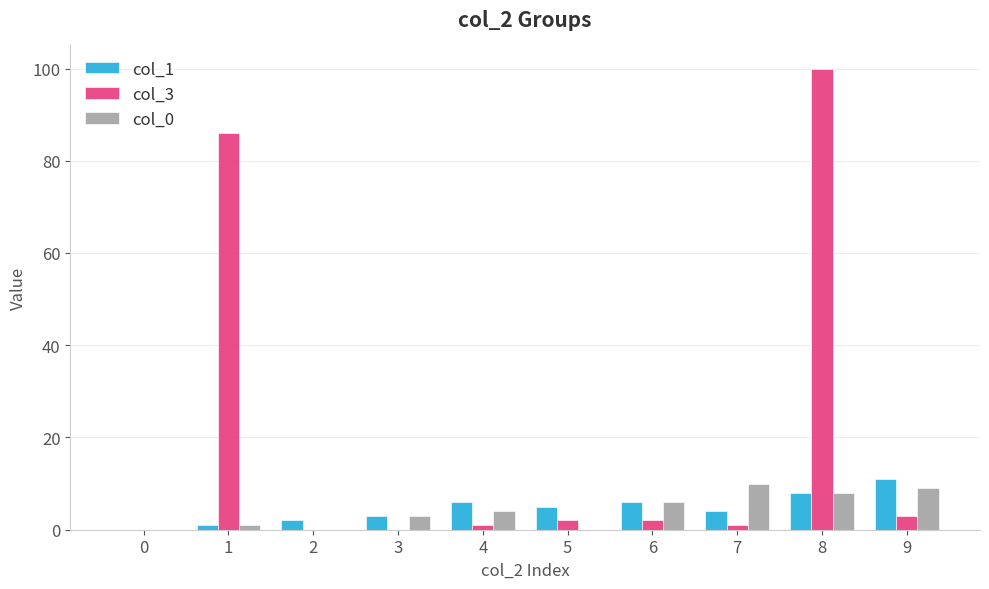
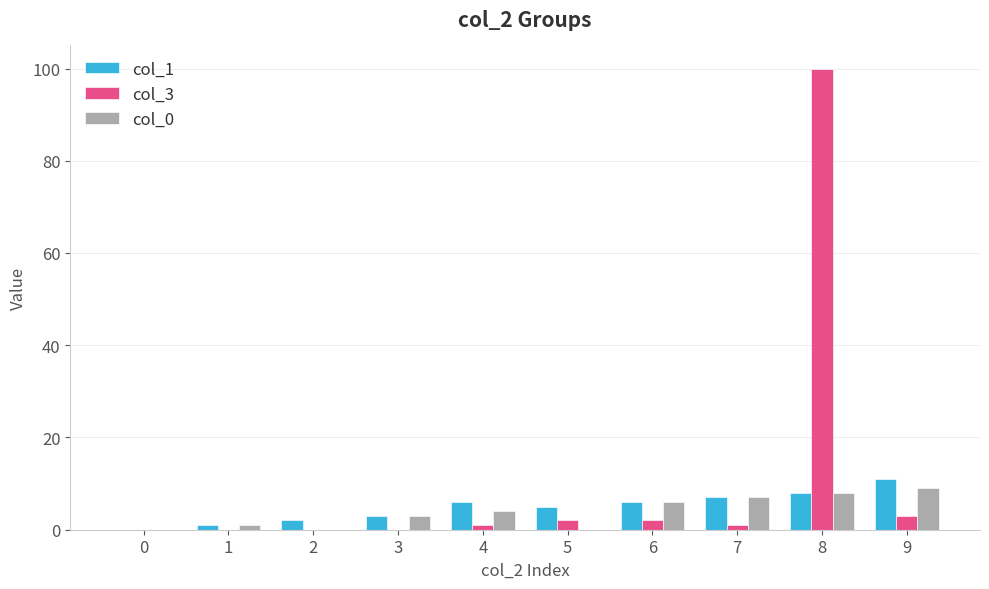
  {
    "col_1": {
      "0": 0,
      "1": 1,
      "2": 2,
      "3": 3,
      "4": 6,
      "5": 5,
      "6": 6,
-     "7": 4,
+     "7": 7,
      "8": 8,
      "9": 11
    },
    "col_3": {
      "0": 0,
-     "1": 86,
+     "1": 0,
      "2": 0,
      "3": 0,
      "4": 1,
      "5": 2,
      "6": 2,
      "7": 1,
      "8": 100,
      "9": 3
    },
    "col_0": {
      "0": 0,
      "1": 1,
      "2": 0,
      "3": 3,
      "4": 4,
      "5": 0,
      "6": 6,
-     "7": 10,
+     "7": 7,
      "8": 8,
      "9": 9
    }
  }
